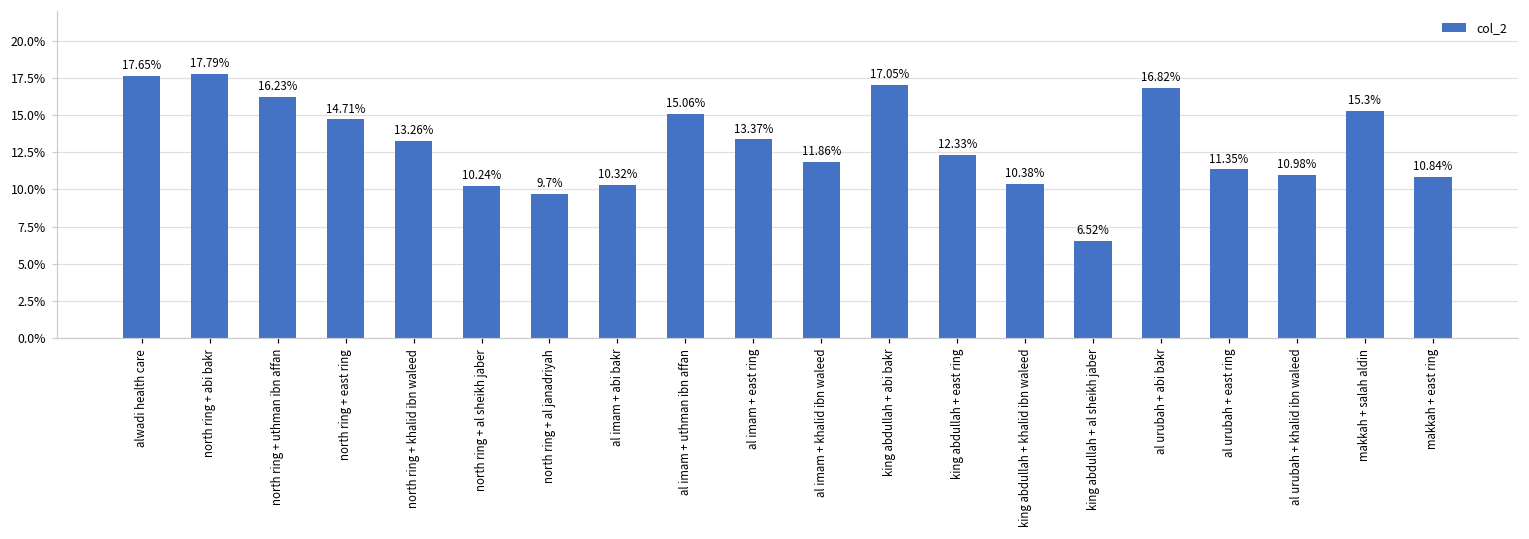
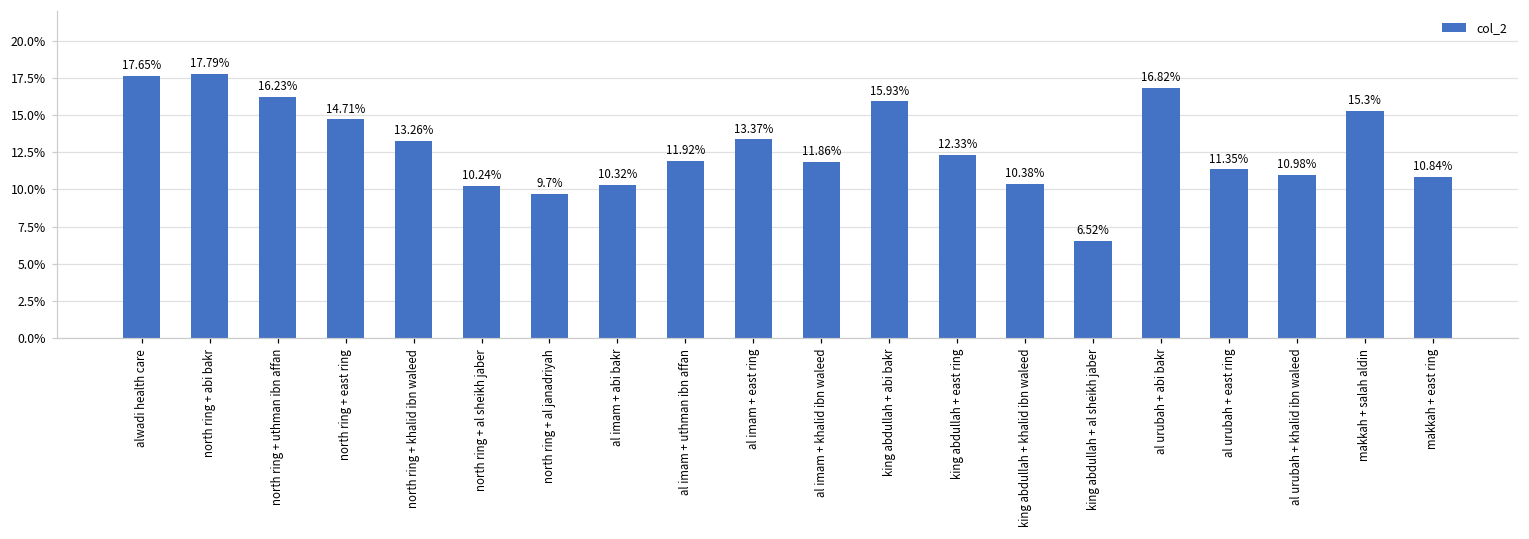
  {
    "alwadi health care": "17.65%",
    "north ring + abi bakr": "17.79%",
    "north ring + uthman ibn affan": "16.23%",
    "north ring + east ring": "14.71%",
    "north ring + khalid ibn waleed": "13.26%",
    "north ring + al sheikh jaber": "10.24%",
    "north ring + al janadriyah": "9.7%",
    "al imam + abi bakr": "10.32%",
-   "al imam + uthman ibn affan": "15.06%",
+   "al imam + uthman ibn affan": "11.92%",
    "al imam + east ring": "13.37%",
    "al imam + khalid ibn waleed": "11.86%",
-   "king abdullah + abi bakr": "17.05%",
+   "king abdullah + abi bakr": "15.93%",
    "king abdullah + east ring": "12.33%",
    "king abdullah + khalid ibn waleed": "10.38%",
    "king abdullah + al sheikh jaber": "6.52%",
    "al urubah + abi bakr": "16.82%",
    "al urubah + east ring": "11.35%",
    "al urubah + khalid ibn waleed": "10.98%",
    "makkah + salah aldin": "15.3%",
    "makkah + east ring": "10.84%"
  }
